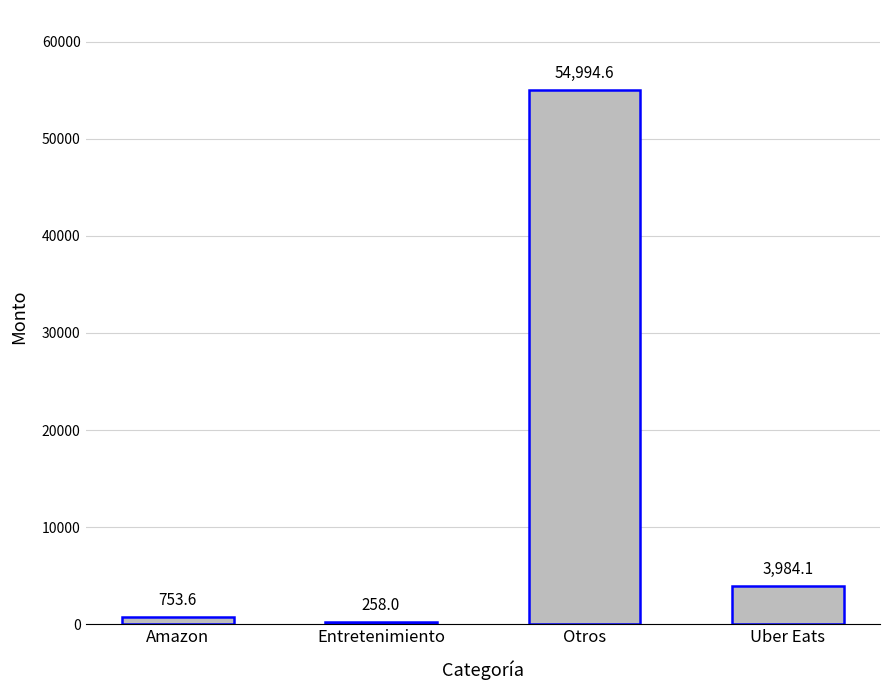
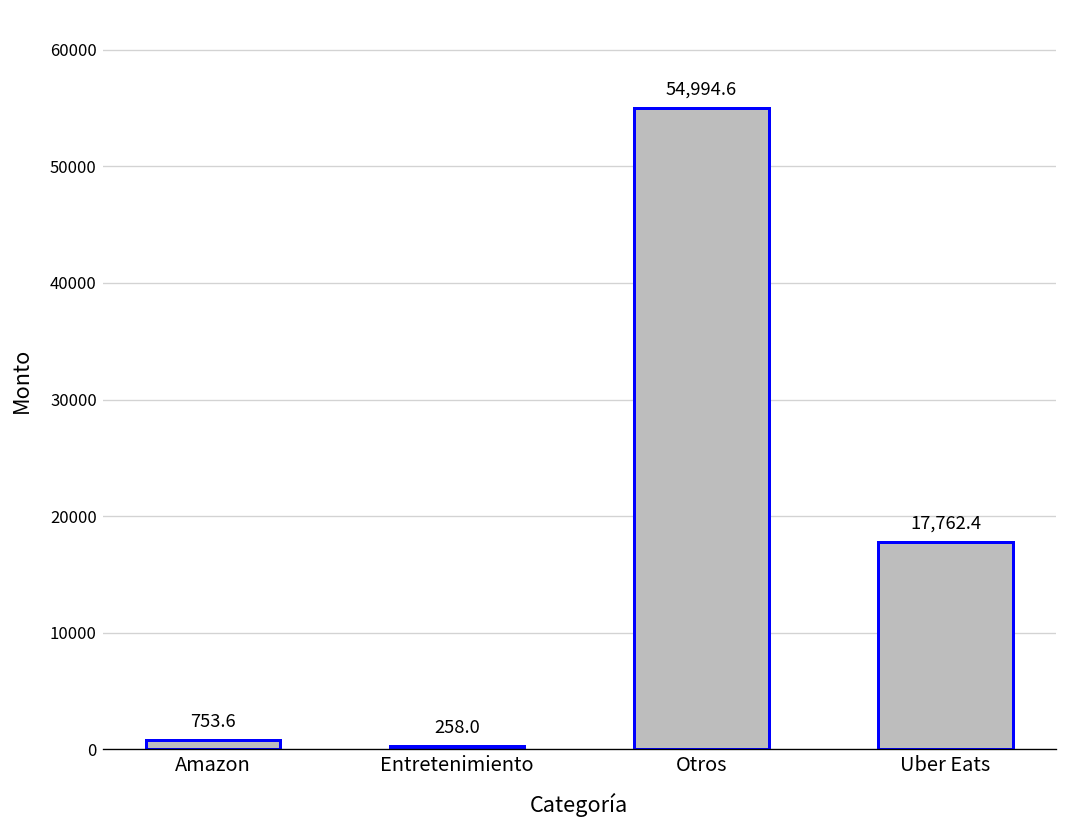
  {
    "Amazon": "753.6",
    "Entretenimiento": "258.0",
    "Otros": "54,994.6",
-   "Uber Eats": "3,984.1"
+   "Uber Eats": "17,762.4"
  }
